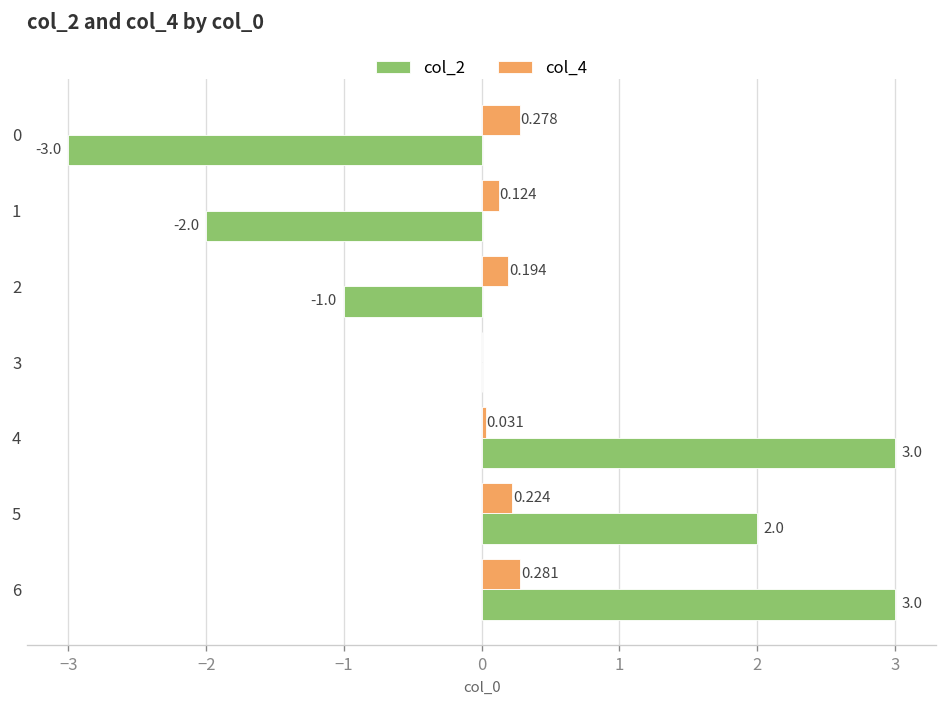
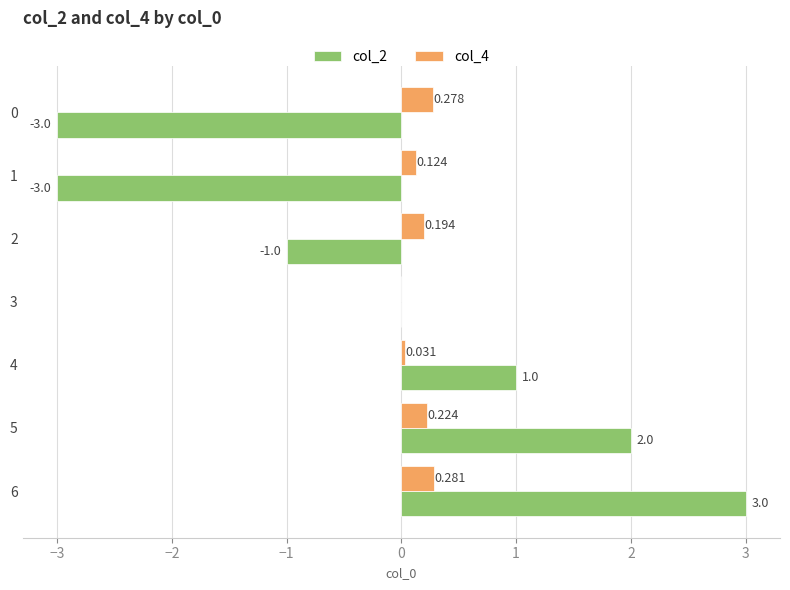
  {
    "col_2": {
      "0": -3.0,
-     "1": -2.0,
+     "1": -3.0,
      "2": -1.0,
-     "4": 3.0,
+     "4": 1.0,
      "5": 2.0,
      "6": 3.0
    },
    "col_4": {
      "0": 0.278,
      "1": 0.124,
      "2": 0.194,
      "4": 0.031,
      "5": 0.224,
      "6": 0.281
    }
  }
